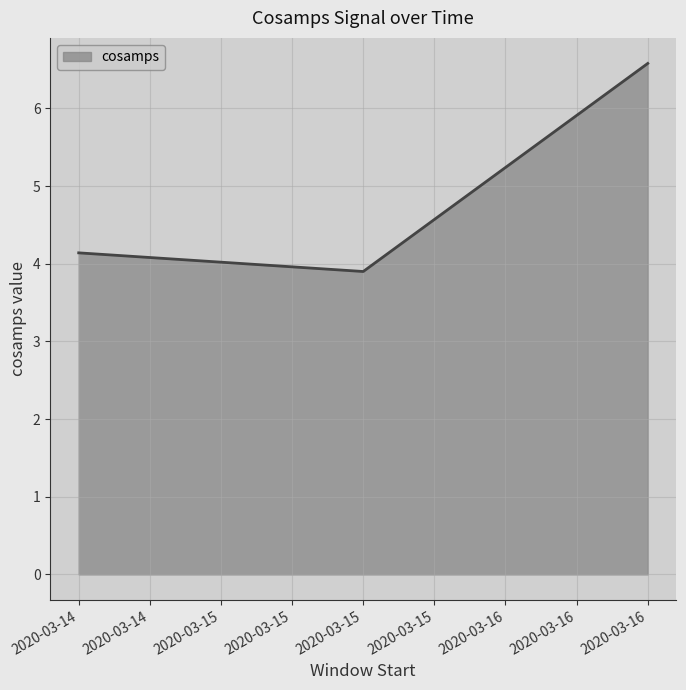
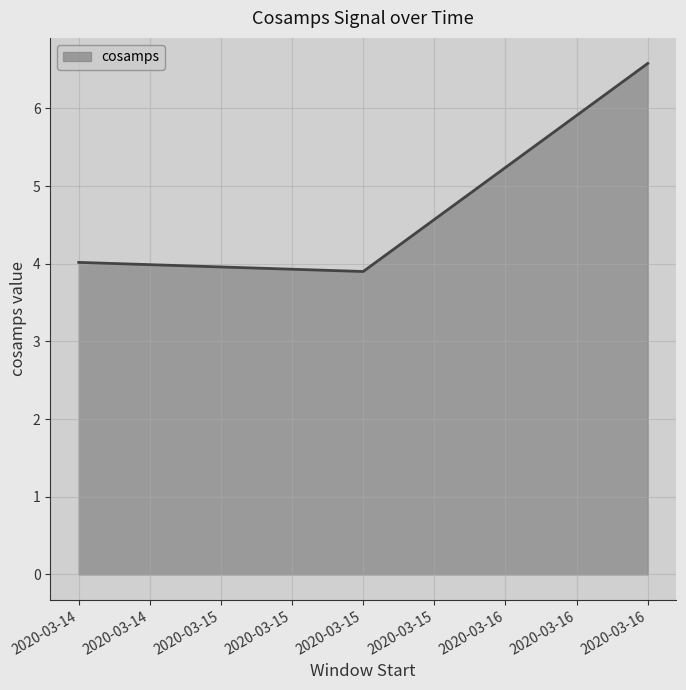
  {
-   "2020-03-14": 4.1,
+   "2020-03-14": 4.0,
    "2020-03-15": 3.9,
    "2020-03-16": 6.6
  }
